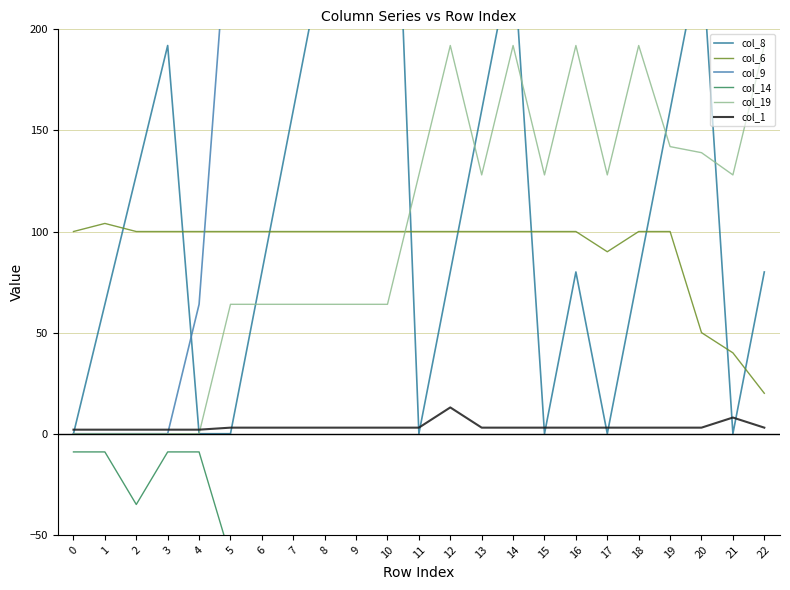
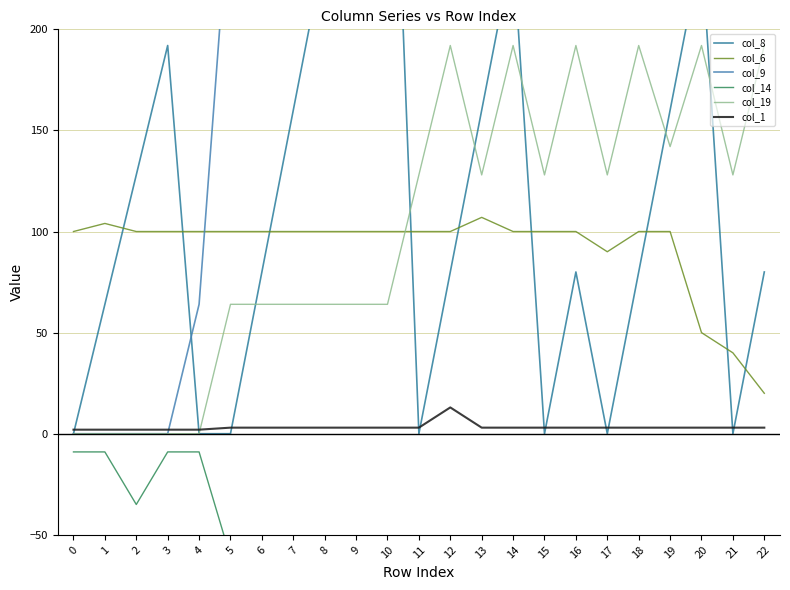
  {
    "col_6": {
      "0": 100,
      "1": 104,
      "2": 100,
      "3": 100,
      "4": 100,
      "5": 100,
      "6": 100,
      "7": 100,
      "8": 100,
      "9": 100,
      "10": 100,
      "11": 100,
      "12": 100,
-     "13": 100,
+     "13": 107,
      "14": 100,
      "15": 100,
      "16": 100,
      "17": 90,
      "18": 100,
      "19": 100,
      "20": 50,
      "21": 40,
      "22": 20
    },
    "col_14": {
      "0": -9,
      "1": -9,
      "2": -35,
      "3": -9,
      "4": -9
    },
    "col_19": {
      "5": 64,
      "6": 64,
      "7": 64,
      "8": 64,
      "9": 64,
      "10": 64,
      "11": 128,
      "12": 192,
      "13": 128,
      "14": 192,
      "15": 128,
      "16": 192,
      "17": 128,
      "18": 192,
      "19": 142,
-     "20": 139,
+     "20": 192,
      "21": 128
    },
    "col_1": {
      "0": 2,
      "1": 2,
      "2": 2,
      "3": 2,
      "4": 2,
      "5": 3,
      "6": 3,
      "7": 3,
      "8": 3,
      "9": 3,
      "10": 3,
      "11": 3,
      "12": 13,
      "13": 3,
      "14": 3,
      "15": 3,
      "16": 3,
      "17": 3,
      "18": 3,
      "19": 3,
      "20": 3,
-     "21": 8,
+     "21": 3,
      "22": 3
    }
  }
